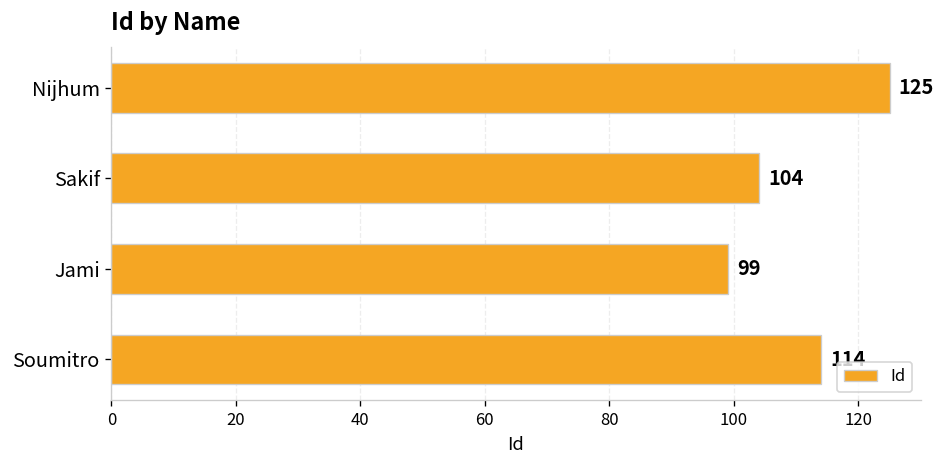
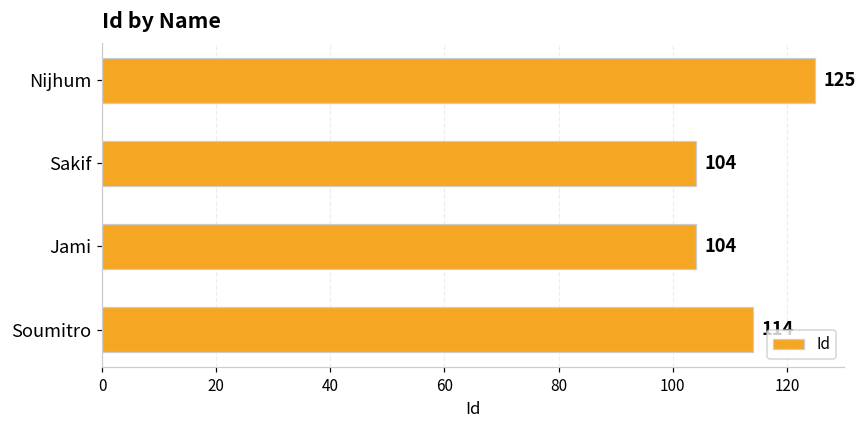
  {
    "Nijhum": 125,
    "Sakif": 104,
-   "Jami": 99
+   "Jami": 104
  }
